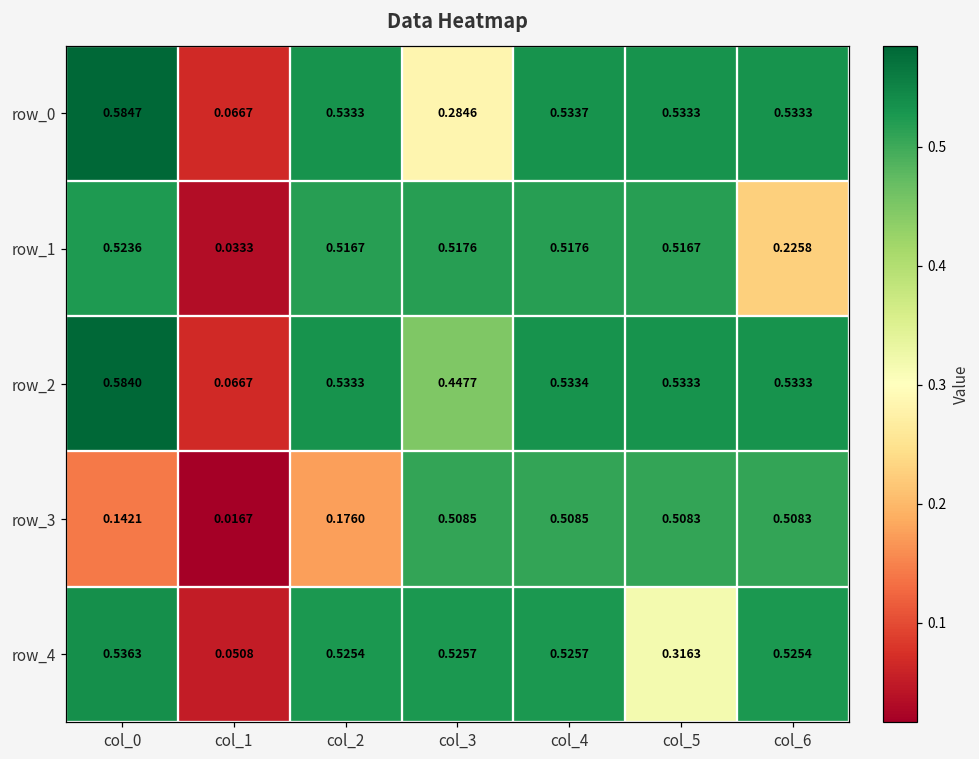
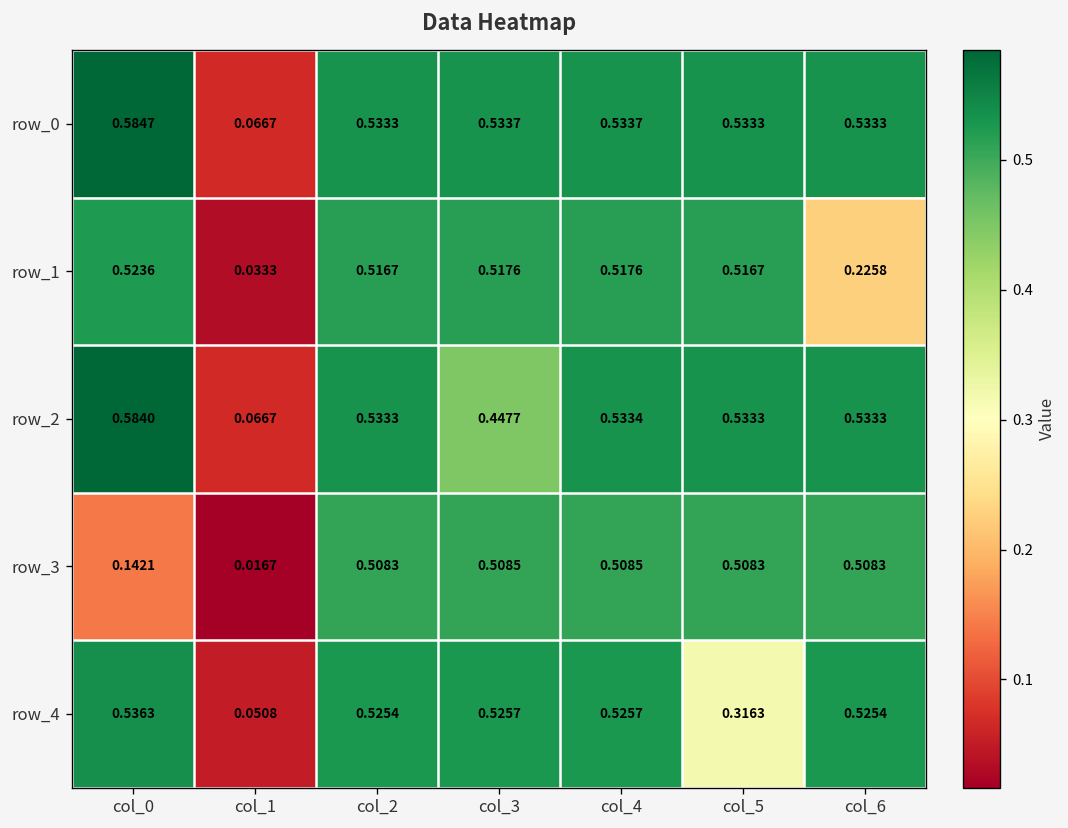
  {
    "row_0": {
      "col_0": 0.5847,
      "col_1": 0.0667,
      "col_2": 0.5333,
-     "col_3": 0.2846,
+     "col_3": 0.5337,
      "col_4": 0.5337,
      "col_5": 0.5333,
      "col_6": 0.5333
    },
    "row_1": {
      "col_0": 0.5236,
      "col_1": 0.0333,
      "col_2": 0.5167,
      "col_3": 0.5176,
      "col_4": 0.5176,
      "col_5": 0.5167,
      "col_6": 0.2258
    },
    "row_2": {
      "col_0": 0.5840,
      "col_1": 0.0667,
      "col_2": 0.5333,
      "col_3": 0.4477,
      "col_4": 0.5334,
      "col_5": 0.5333,
      "col_6": 0.5333
    },
    "row_3": {
      "col_0": 0.1421,
      "col_1": 0.0167,
-     "col_2": 0.1760,
+     "col_2": 0.5083,
      "col_3": 0.5085,
      "col_4": 0.5085,
      "col_5": 0.5083,
      "col_6": 0.5083
    },
    "row_4": {
      "col_0": 0.5363,
      "col_1": 0.0508,
      "col_2": 0.5254,
      "col_3": 0.5257,
      "col_4": 0.5257,
      "col_5": 0.3163,
      "col_6": 0.5254
    }
  }
